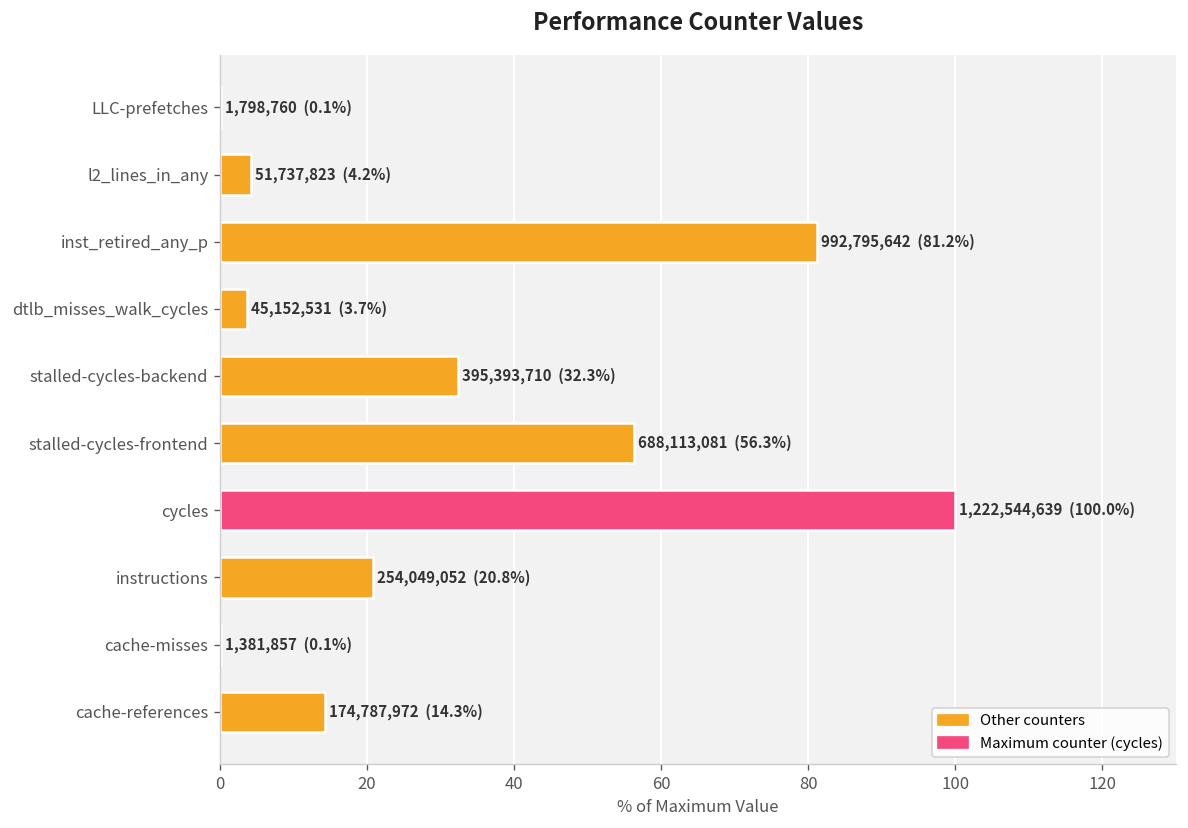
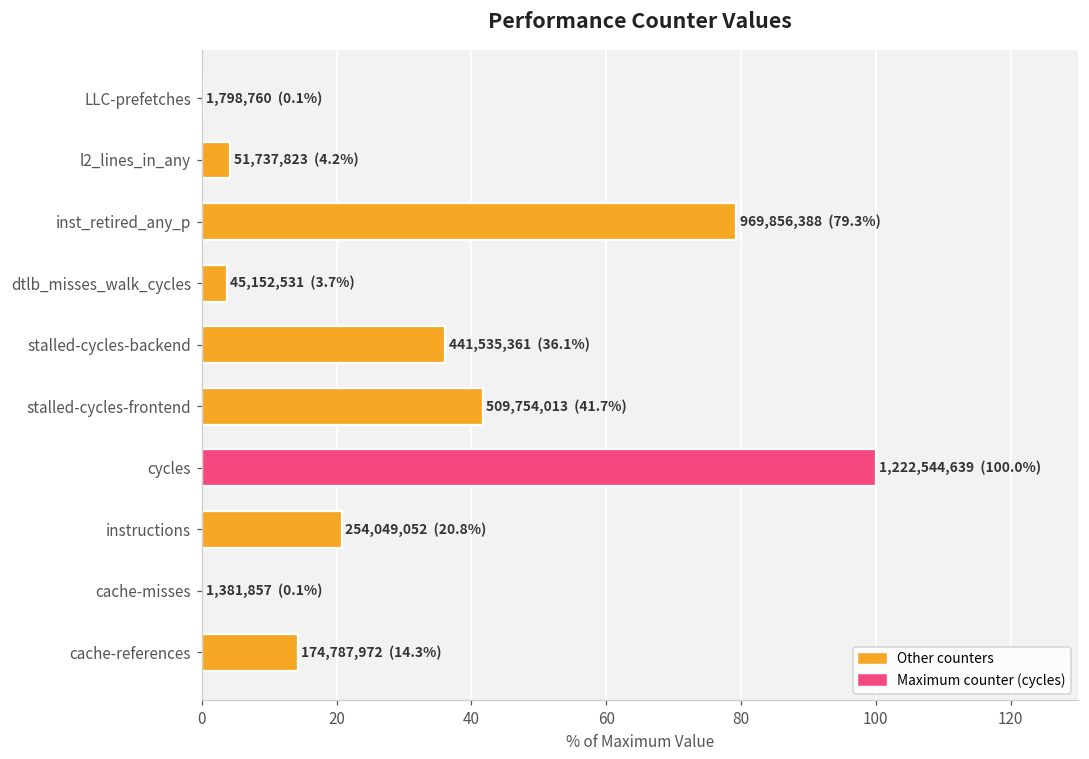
  {
    "LLC-prefetches": "(0.1%)",
    "l2_lines_in_any": "(4.2%)",
-   "inst_retired_any_p": "992,795,642 (81.2%)",
+   "inst_retired_any_p": "969,856,388 (79.3%)",
    "dtlb_misses_walk_cycles": "(3.7%)",
-   "stalled-cycles-backend": "395,393,710 (32.3%)",
-   "stalled-cycles-frontend": "688,113,081 (56.3%)",
+   "stalled-cycles-backend": "441,535,361 (36.1%)",
+   "stalled-cycles-frontend": "509,754,013 (41.7%)",
    "cycles": "(100.0%)",
    "instructions": "(20.8%)",
    "cache-misses": "(0.1%)",
    "cache-references": "(14.3%)"
  }
